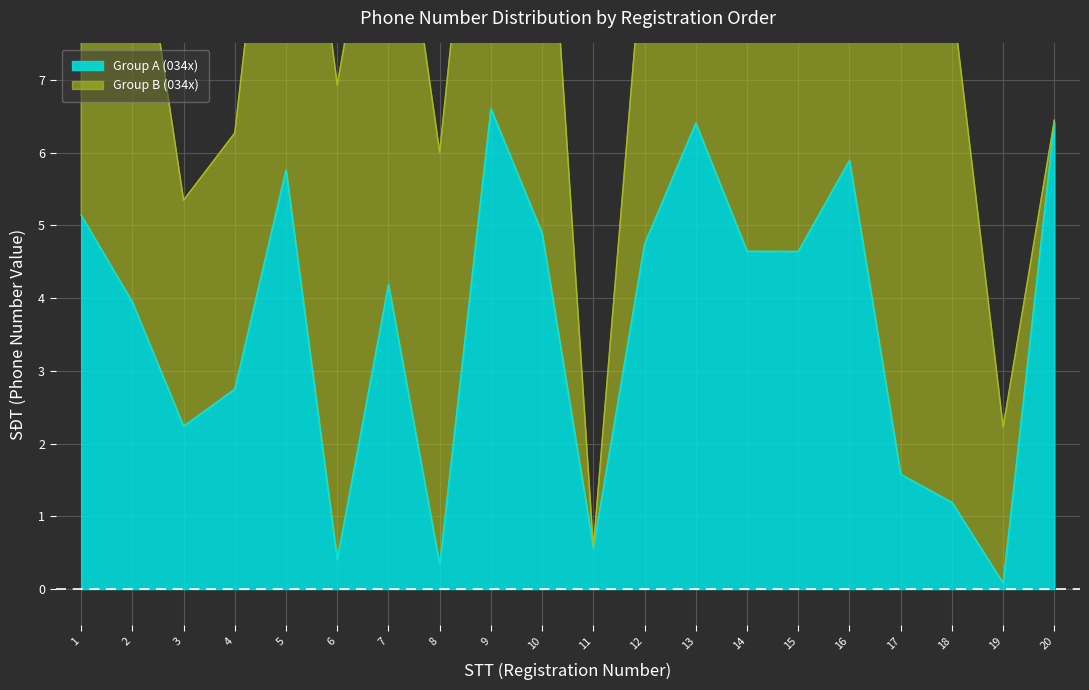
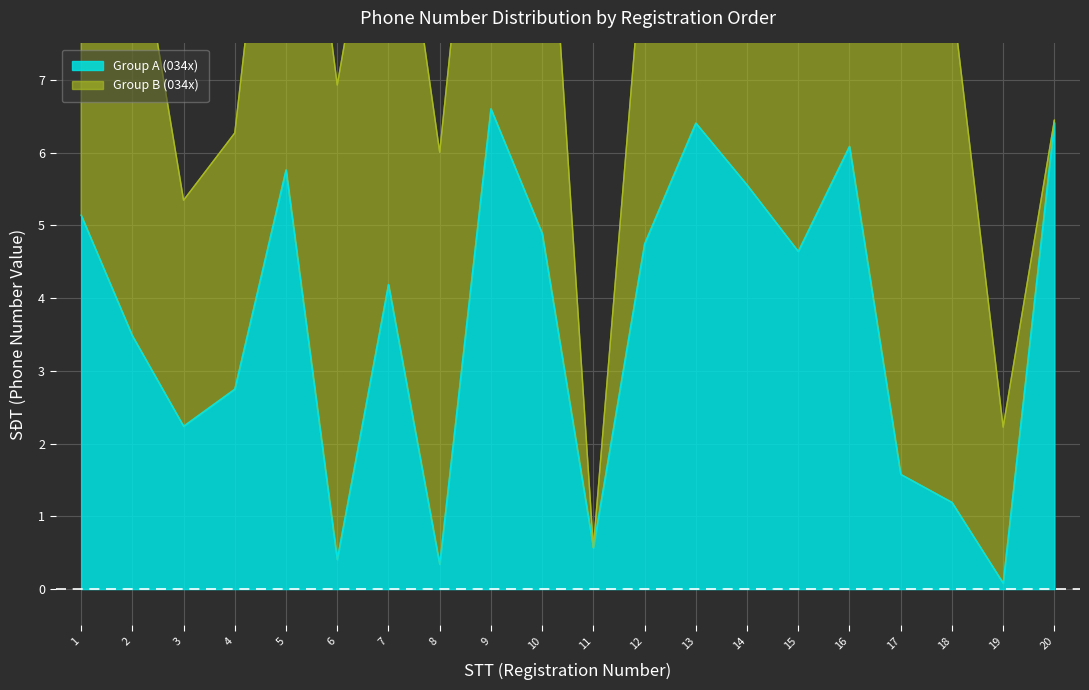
  {
    "Group A (034x)": {
      "1": 5.1,
-     "2": 3.9,
+     "2": 3.5,
      "3": 2.2,
      "4": 2.7,
      "5": 5.8,
      "6": 0.4,
      "7": 4.2,
      "8": 0.3,
      "9": 6.6,
      "10": 4.9,
      "12": 4.7,
      "13": 6.4,
-     "14": 4.6,
+     "14": 5.6,
      "15": 4.6,
-     "16": 5.9,
+     "16": 6.1,
      "17": 1.6,
      "18": 1.2,
      "19": 0.1
    },
    "Group B (034x)": {
      "3": 3.1,
      "4": 3.5,
      "6": 6.5,
      "8": 5.7,
      "19": 2.1
    }
  }
